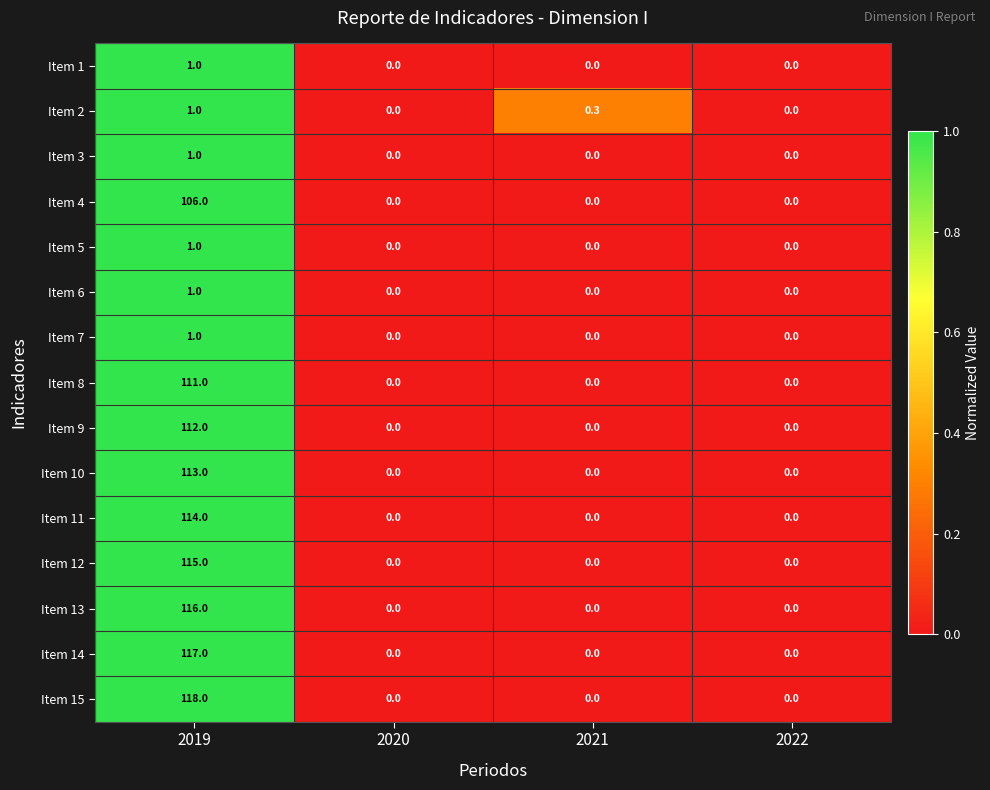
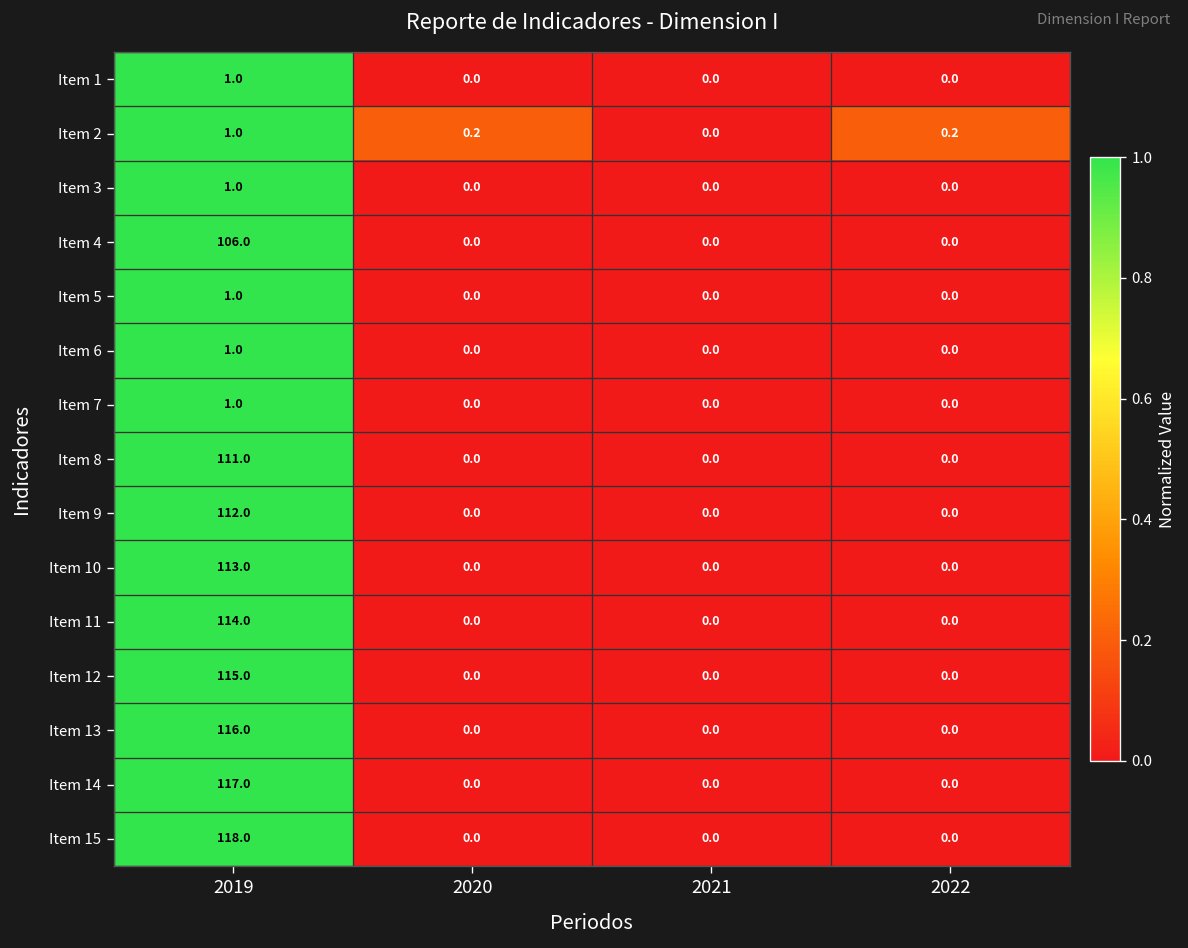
  {
    "Item 1": {
      "2019": 1.0,
      "2020": 0.0,
      "2021": 0.0,
      "2022": 0.0
    },
    "Item 2": {
      "2019": 1.0,
-     "2020": 0.0,
-     "2021": 0.3,
-     "2022": 0.0
+     "2020": 0.2,
+     "2021": 0.0,
+     "2022": 0.2
    },
    "Item 3": {
      "2019": 1.0,
      "2020": 0.0,
      "2021": 0.0,
      "2022": 0.0
    },
    "Item 4": {
      "2019": 106.0,
      "2020": 0.0,
      "2021": 0.0,
      "2022": 0.0
    },
    "Item 5": {
      "2019": 1.0,
      "2020": 0.0,
      "2021": 0.0,
      "2022": 0.0
    },
    "Item 6": {
      "2019": 1.0,
      "2020": 0.0,
      "2021": 0.0,
      "2022": 0.0
    },
    "Item 7": {
      "2019": 1.0,
      "2020": 0.0,
      "2021": 0.0,
      "2022": 0.0
    },
    "Item 8": {
      "2019": 111.0,
      "2020": 0.0,
      "2021": 0.0,
      "2022": 0.0
    },
    "Item 9": {
      "2019": 112.0,
      "2020": 0.0,
      "2021": 0.0,
      "2022": 0.0
    },
    "Item 10": {
      "2019": 113.0,
      "2020": 0.0,
      "2021": 0.0,
      "2022": 0.0
    },
    "Item 11": {
      "2019": 114.0,
      "2020": 0.0,
      "2021": 0.0,
      "2022": 0.0
    },
    "Item 12": {
      "2019": 115.0,
      "2020": 0.0,
      "2021": 0.0,
      "2022": 0.0
    },
    "Item 13": {
      "2019": 116.0,
      "2020": 0.0,
      "2021": 0.0,
      "2022": 0.0
    },
    "Item 14": {
      "2019": 117.0,
      "2020": 0.0,
      "2021": 0.0,
      "2022": 0.0
    },
    "Item 15": {
      "2019": 118.0,
      "2020": 0.0,
      "2021": 0.0,
      "2022": 0.0
    }
  }
